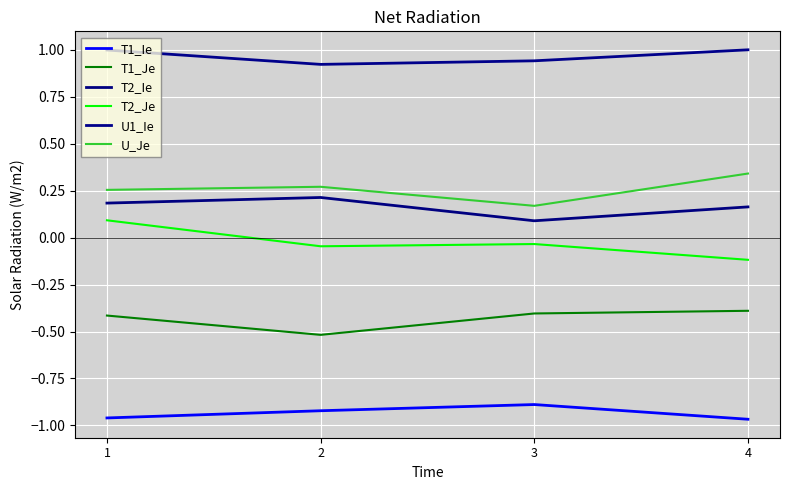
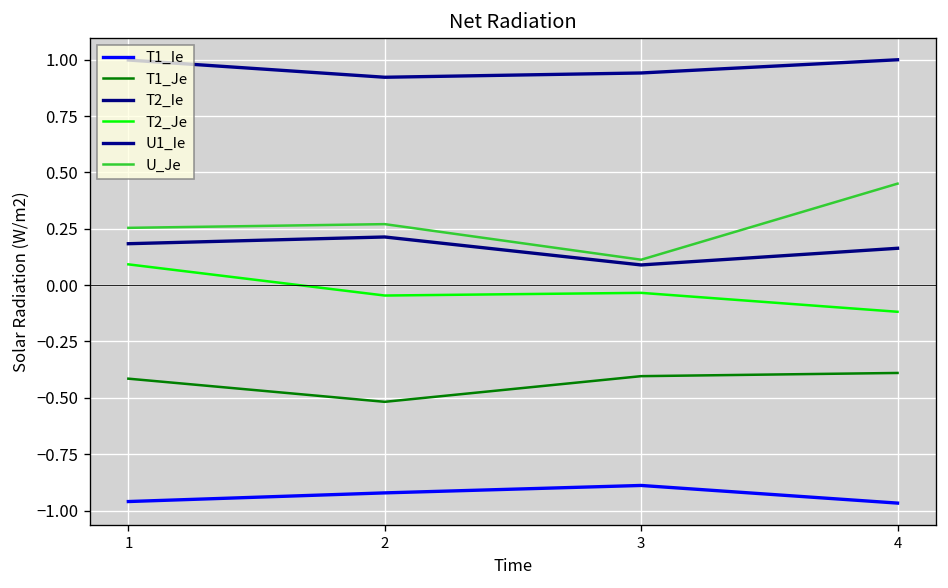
  {
    "T1_Ie": {
      "1": -0.96,
      "2": -0.92,
      "3": -0.89,
      "4": -0.97
    },
    "T1_Je": {
      "1": -0.41,
      "2": -0.52,
      "3": -0.40,
      "4": -0.39
    },
    "T2_Je": {
      "1": 0.09,
      "2": -0.05,
      "3": -0.03,
      "4": -0.12
    },
    "U_Je": {
      "1": 0.25,
      "2": 0.27,
-     "3": 0.17,
-     "4": 0.34
+     "3": 0.11,
+     "4": 0.45
    }
  }
